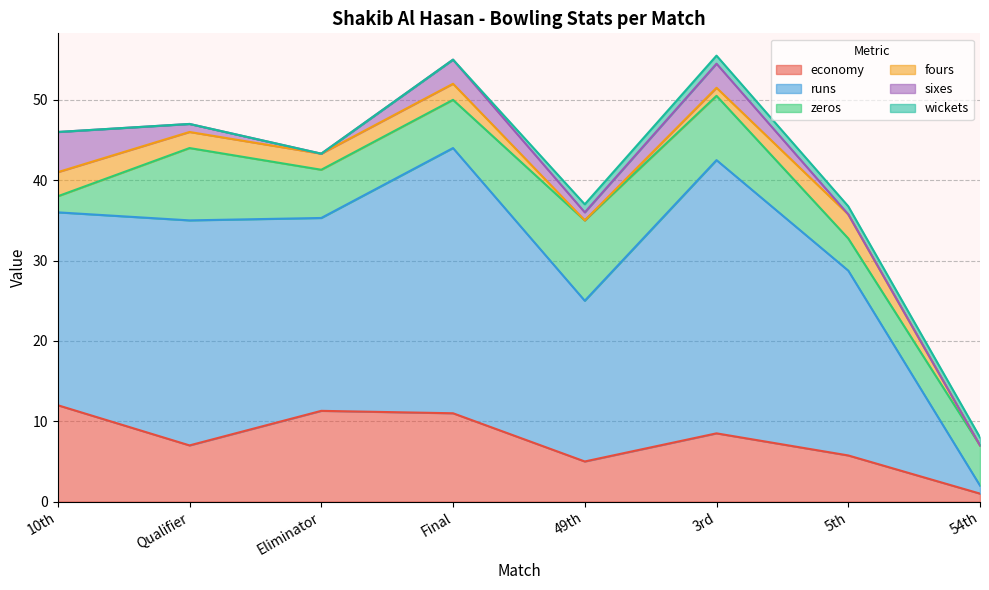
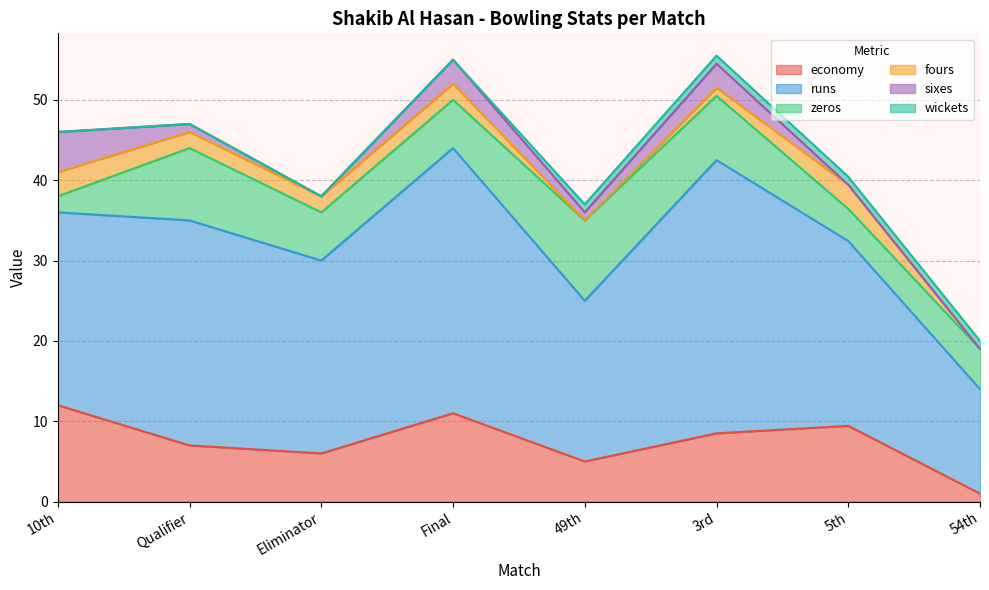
  {
    "economy": {
      "10th": 12,
      "Qualifier": 7,
-     "Eliminator": 11,
+     "Eliminator": 6,
      "Final": 11,
      "49th": 5,
      "3rd": 9,
-     "5th": 6,
+     "5th": 9,
      "54th": 1
    },
    "runs": {
      "10th": 24,
      "Qualifier": 28,
      "Eliminator": 24,
      "Final": 33,
      "49th": 20,
      "3rd": 34,
      "5th": 23,
-     "54th": 1
+     "54th": 13
    },
    "fours": {
      "10th": 3,
      "Qualifier": 2,
      "Final": 2,
      "3rd": 1
    },
    "sixes": {
      "49th": 1,
      "3rd": 3
    }
  }
